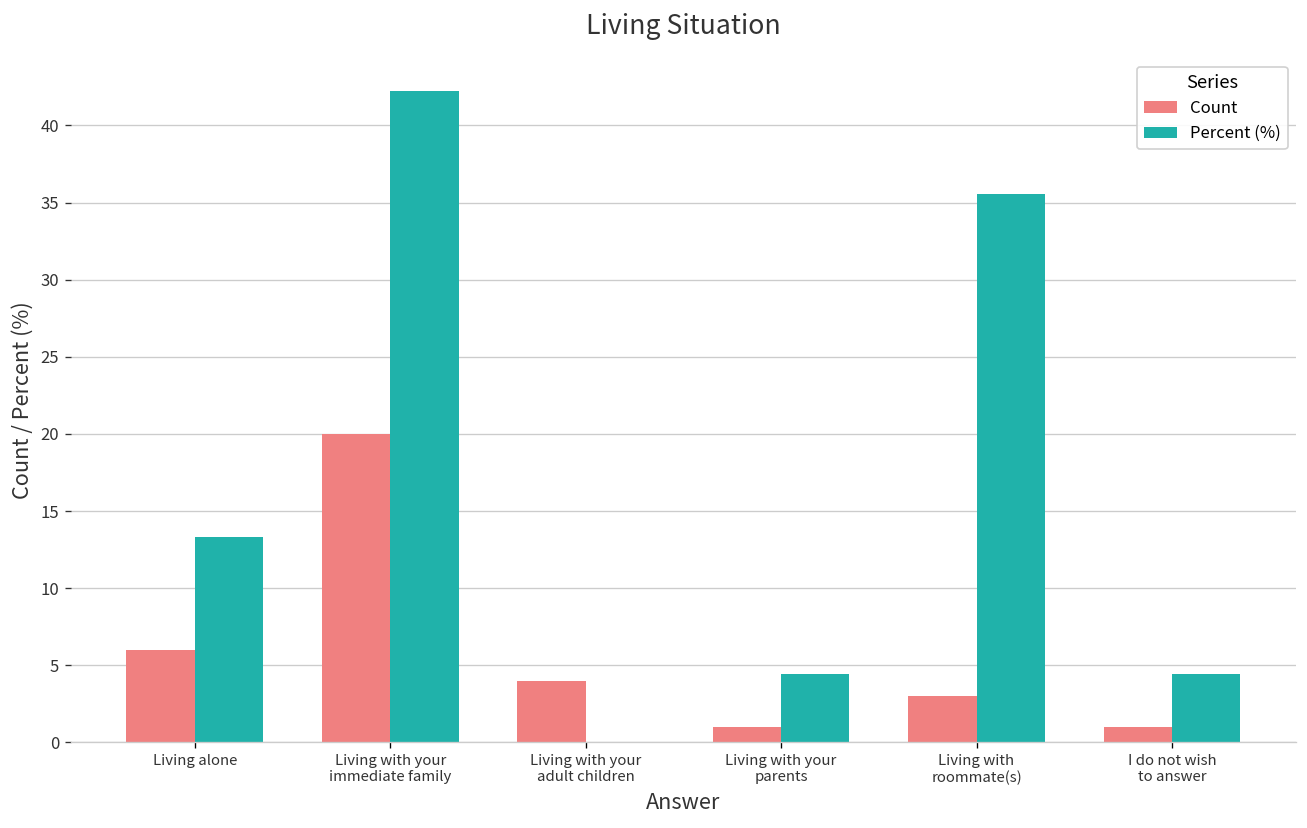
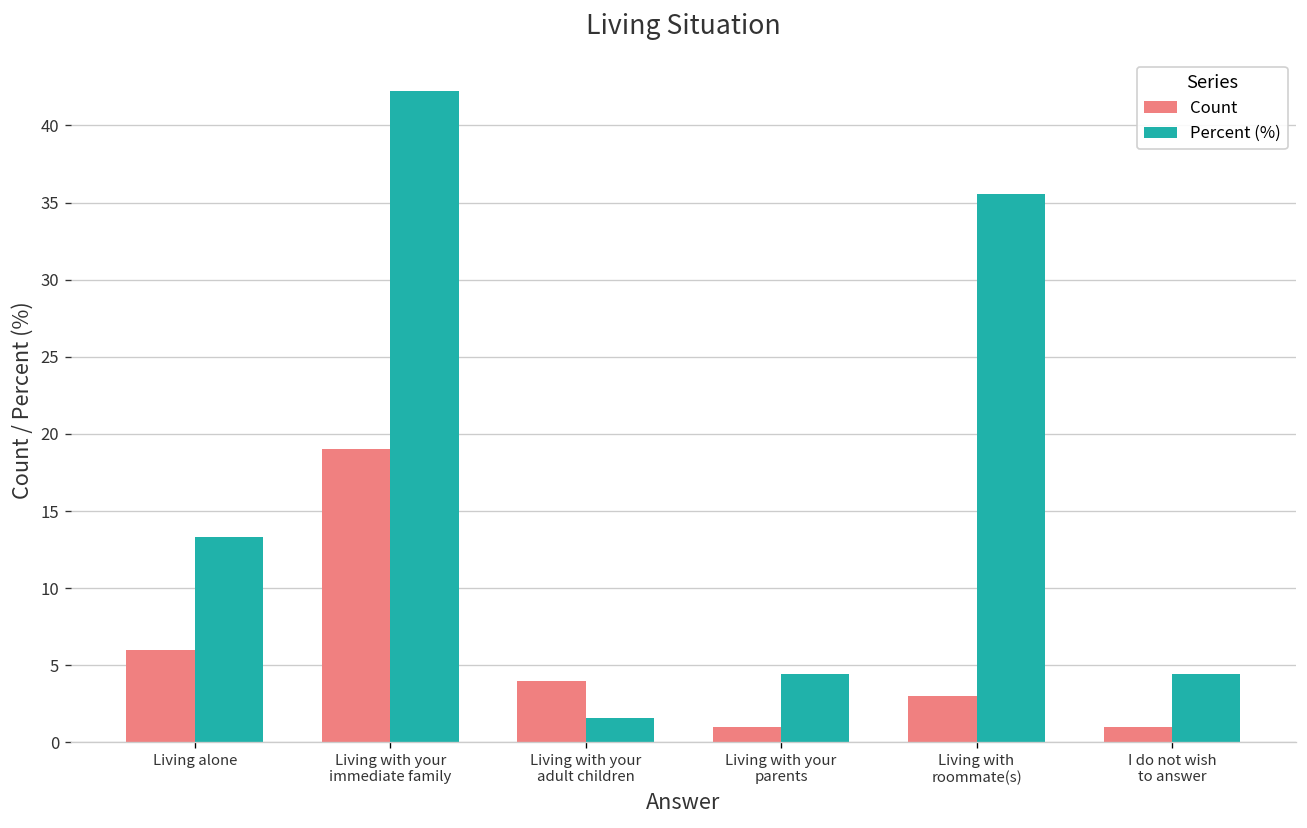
  {
    "Count": {
      "Living alone": 6,
-     "Living with your immediate family": 20,
+     "Living with your immediate family": 19,
      "Living with your adult children": 4,
      "Living with your parents": 1,
      "Living with roommate(s)": 3,
      "I do not wish to answer": 1
    },
    "Percent (%)": {
      "Living alone": 13.3,
      "Living with your immediate family": 42.2,
-     "Living with your adult children": 0.0,
+     "Living with your adult children": 1.6,
      "Living with your parents": 4.4,
      "Living with roommate(s)": 35.6,
      "I do not wish to answer": 4.4
    }
  }
